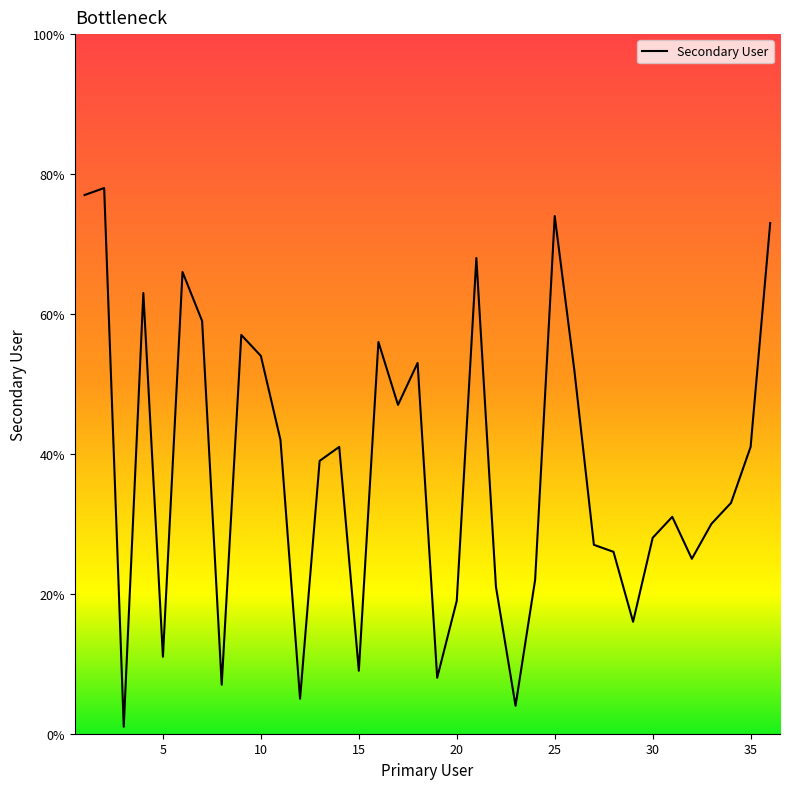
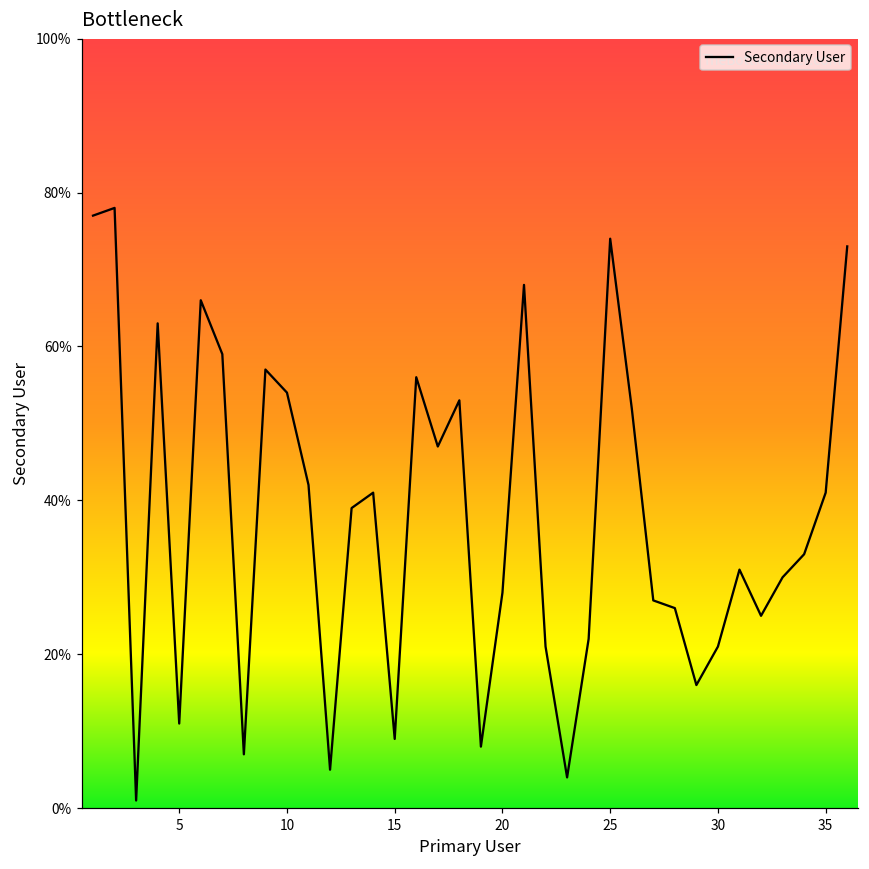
  {
    "5": "11%",
    "10": "54%",
    "15": "9%",
-   "20": "19%",
+   "20": "28%",
    "25": "74%",
-   "30": "28%",
+   "30": "21%",
    "35": "41%"
  }
